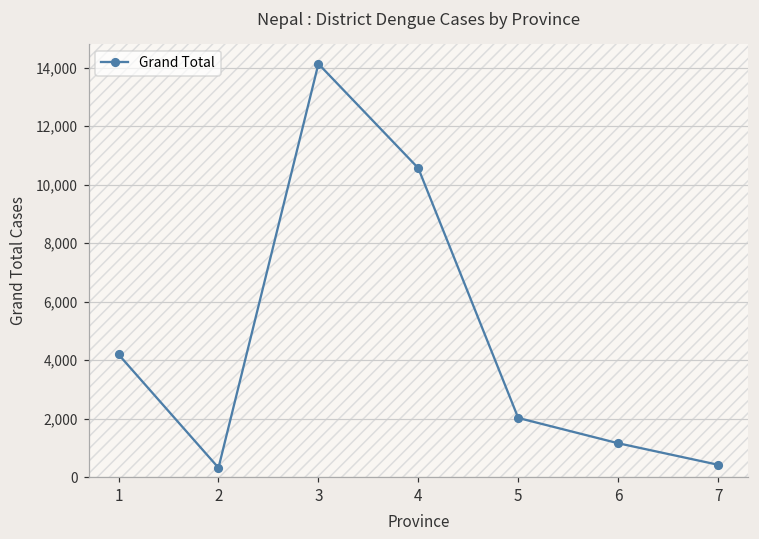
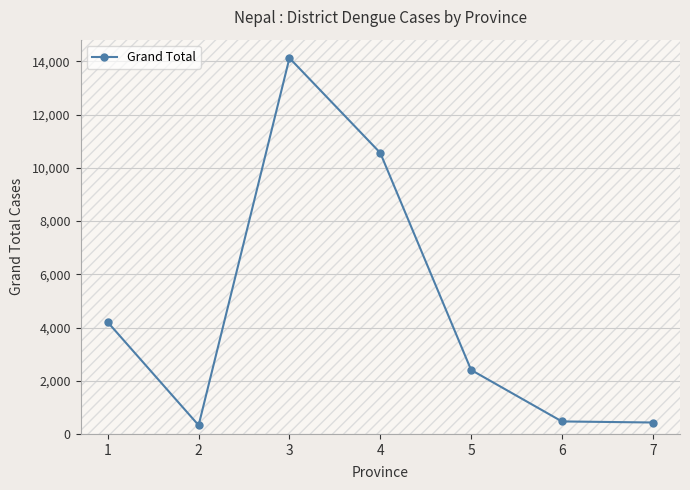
  {
    "1": "4,200",
    "2": "300",
    "3": "14,100",
    "4": "10,600",
-   "5": "2,000",
-   "6": "1,200",
+   "5": "2,400",
+   "6": "500",
    "7": "400"
  }
